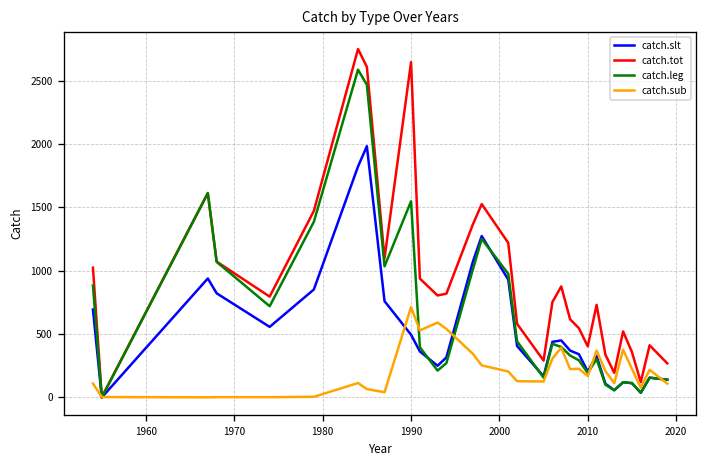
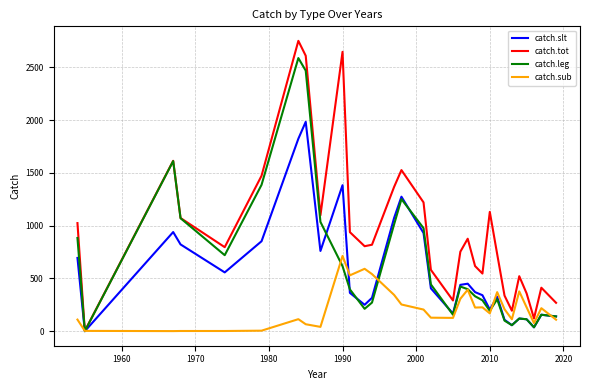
  {
    "catch.slt": {
-     "1990": 500
+     "1990": 1380
    },
    "catch.tot": {
      "1990": 2650,
-     "2010": 400
+     "2010": 1130
    },
    "catch.leg": {
-     "1990": 1550
+     "1990": 620
    },
    "catch.sub": {
      "1990": 710,
      "2010": 170
    }
  }
